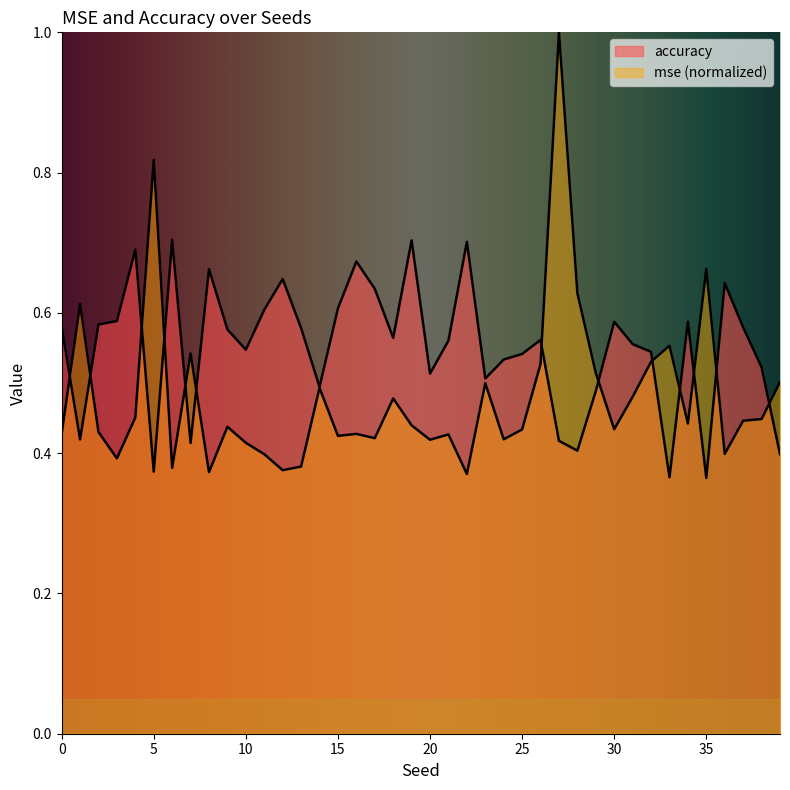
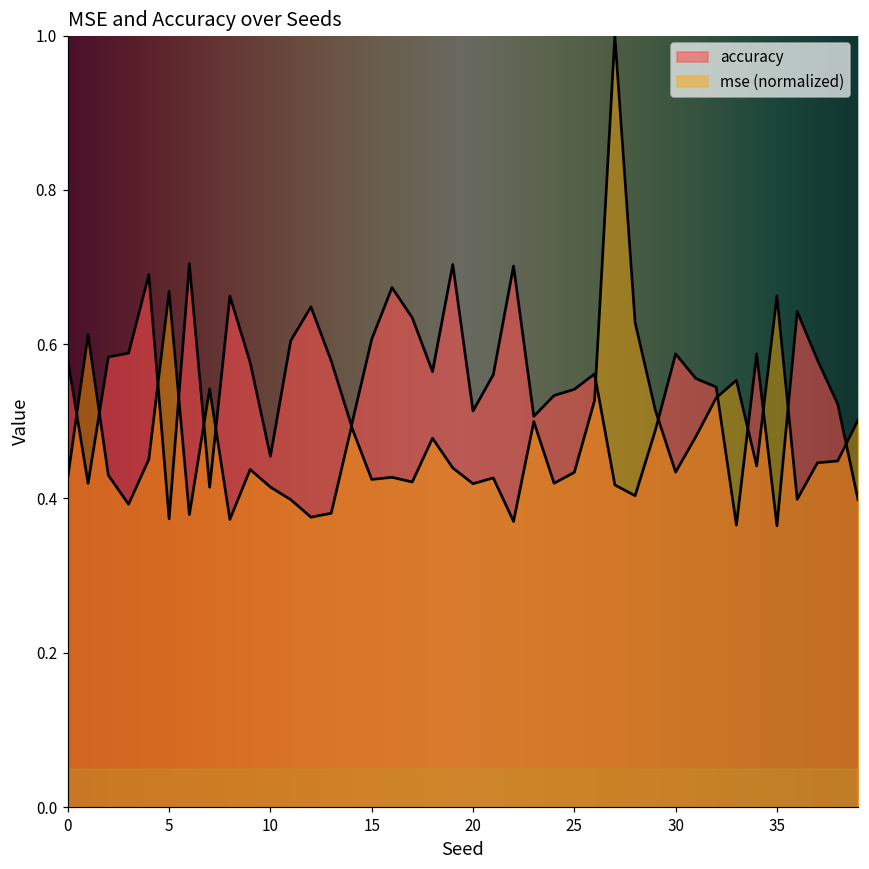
  {
    "accuracy": {
      "0": 0.58,
      "5": 0.37,
-     "10": 0.55,
+     "10": 0.45,
      "15": 0.61,
      "20": 0.51,
      "25": 0.54,
      "30": 0.59,
      "35": 0.36
    },
    "mse (normalized)": {
      "0": 0.43,
-     "5": 0.82,
+     "5": 0.67,
      "10": 0.41,
      "15": 0.42,
      "20": 0.42,
      "25": 0.43,
      "30": 0.43,
      "35": 0.66
    }
  }
